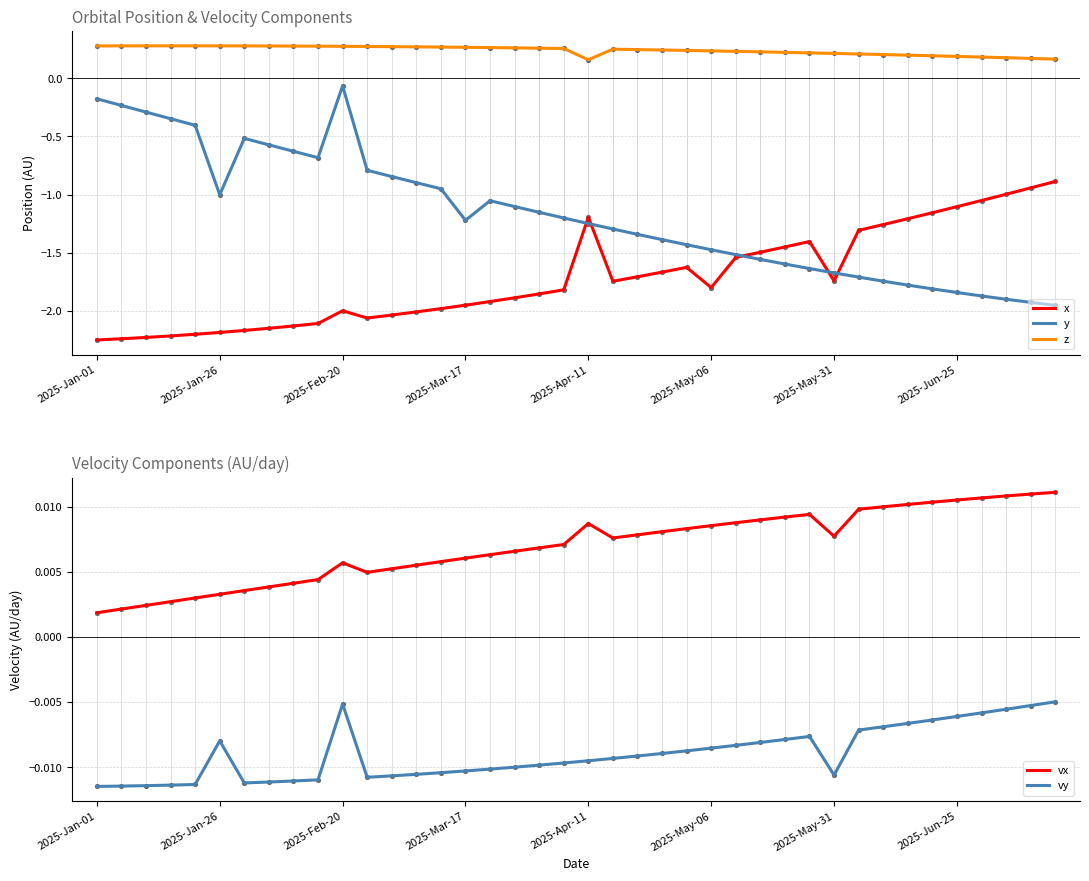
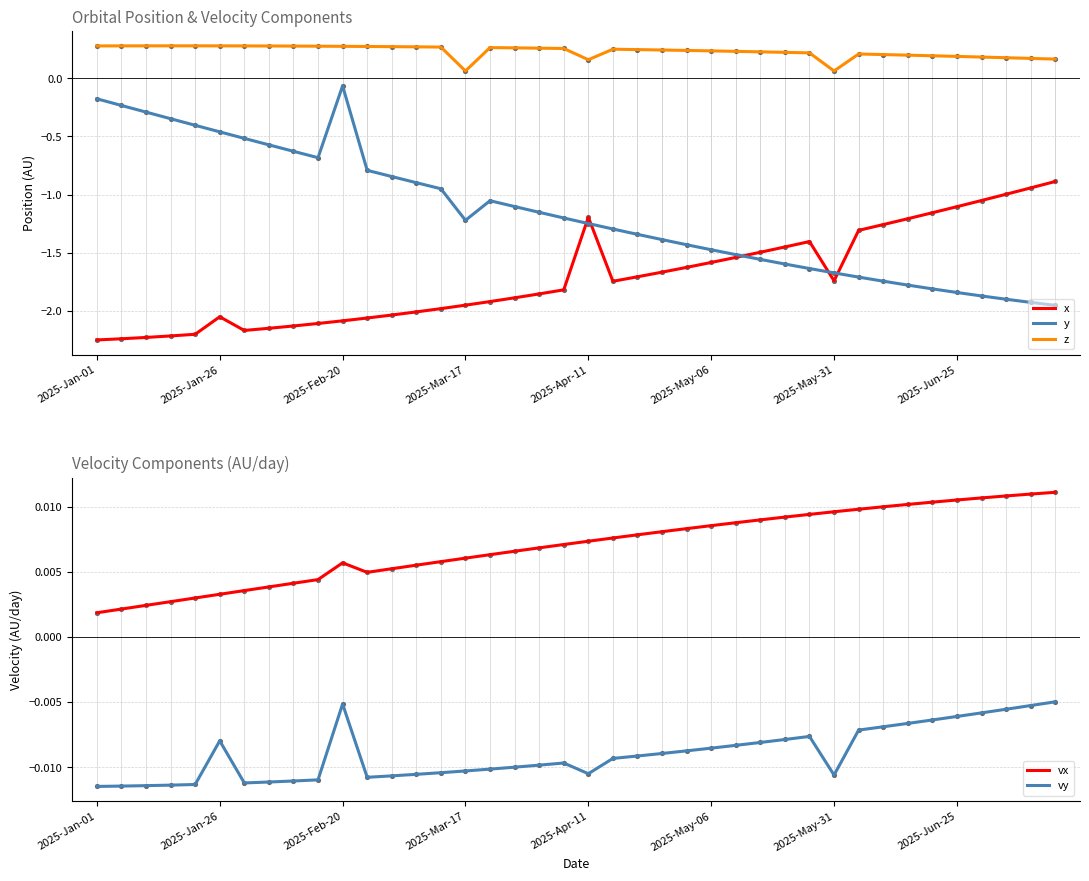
  {
    "Orbital Position & Velocity Components": {
      "x": {
-       "2025-Jan-26": -2.19,
-       "2025-Feb-20": -2.00,
-       "2025-May-06": -1.80
+       "2025-Jan-26": -2.05,
+       "2025-Feb-20": -2.09,
+       "2025-May-06": -1.58
      },
      "y": {
-       "2025-Jan-26": -1.00
+       "2025-Jan-26": -0.46
      },
      "z": {
-       "2025-Mar-17": 0.27,
-       "2025-May-31": 0.21
+       "2025-Mar-17": 0.06,
+       "2025-May-31": 0.06
      }
    },
    "Velocity Components (AU/day)": {
      "vx": {
-       "2025-Apr-11": 0.0087,
-       "2025-May-31": 0.0078
+       "2025-Apr-11": 0.0074,
+       "2025-May-31": 0.0096
      },
      "vy": {
-       "2025-Apr-11": -0.0095
+       "2025-Apr-11": -0.0105
      }
    }
  }
